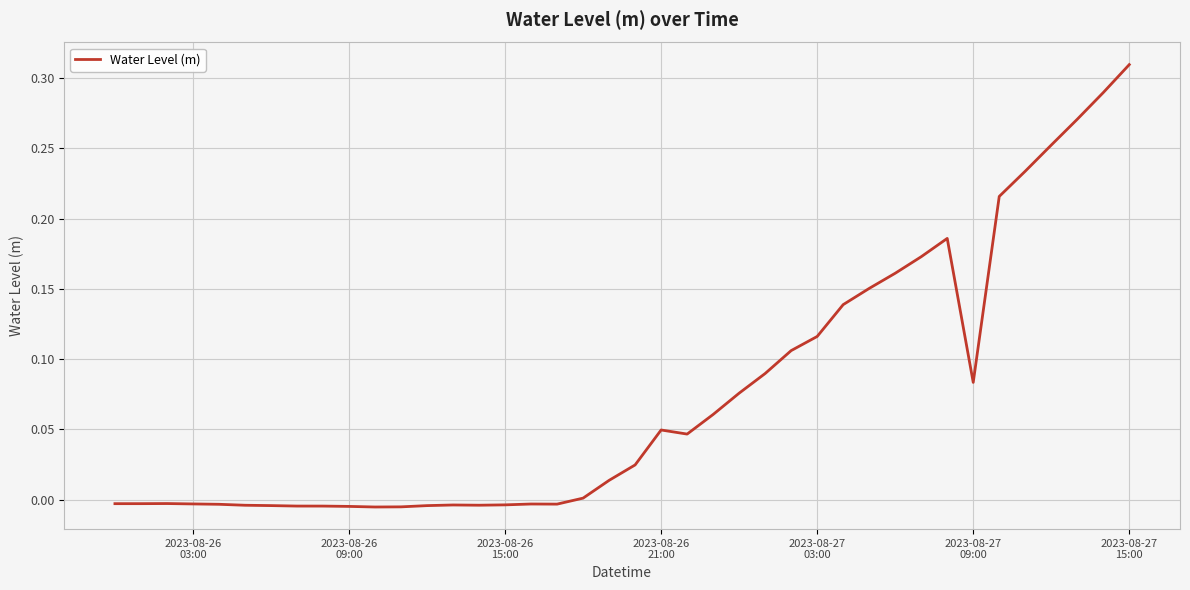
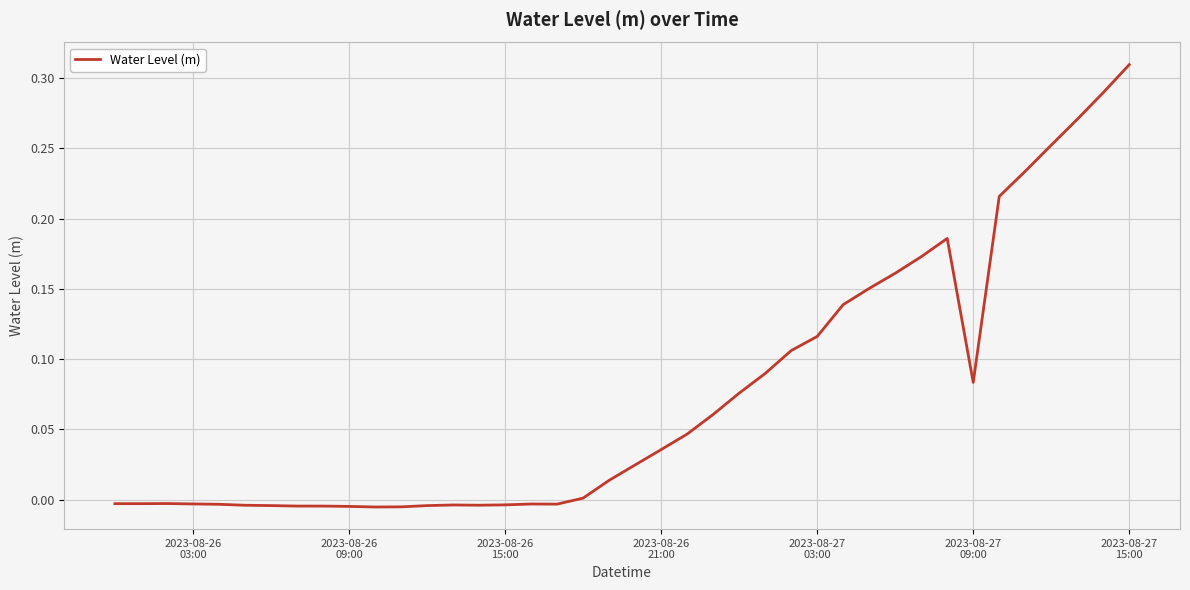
  {
    "2023-08-26 03:00": -0.003,
    "2023-08-26 09:00": -0.005,
    "2023-08-26 15:00": -0.004,
-   "2023-08-26 21:00": 0.050,
+   "2023-08-26 21:00": 0.036,
    "2023-08-27 03:00": 0.116,
    "2023-08-27 09:00": 0.083,
    "2023-08-27 15:00": 0.309
  }
